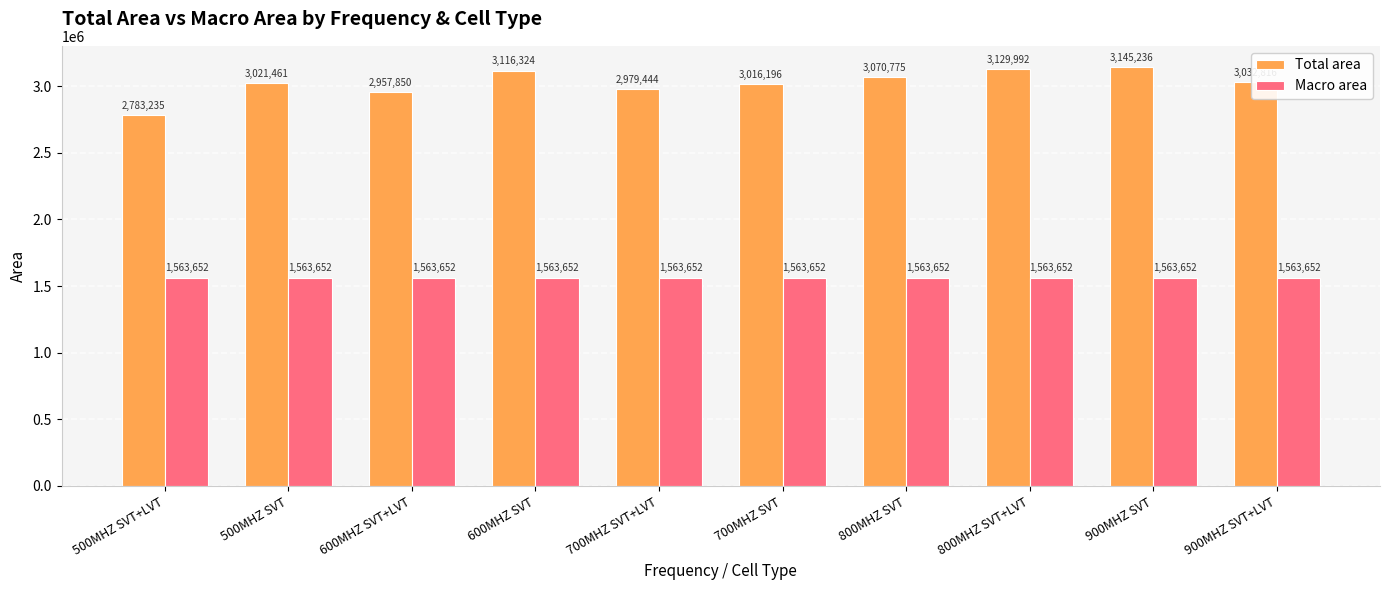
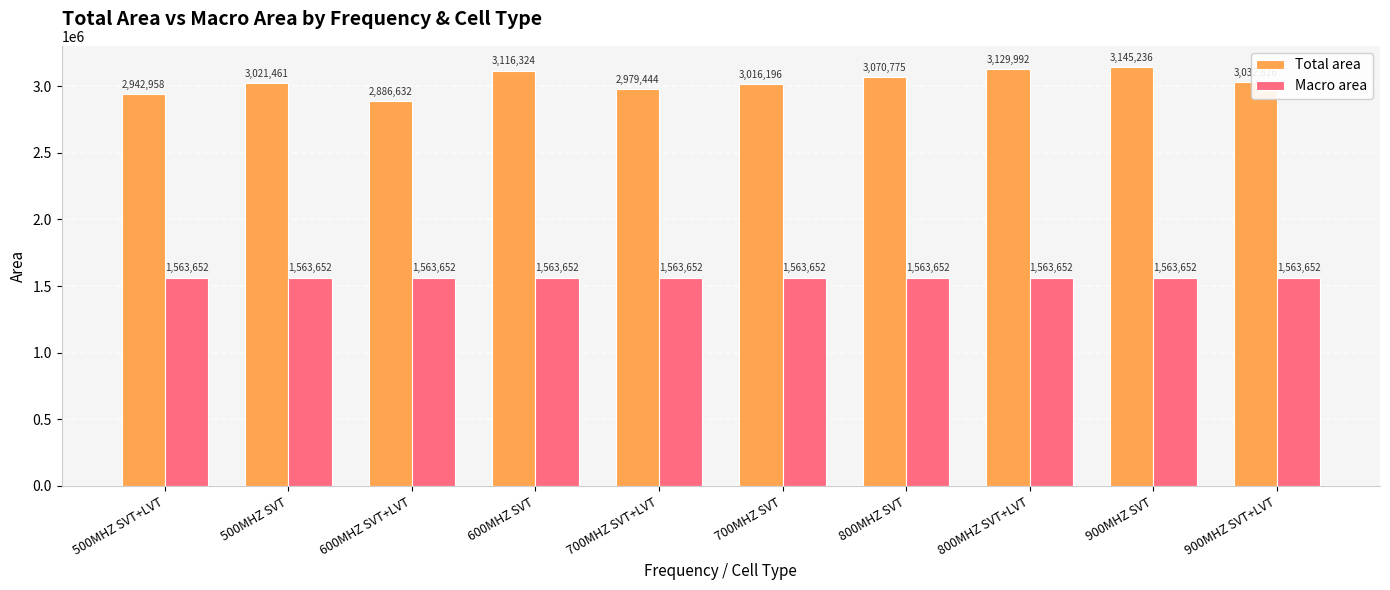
  {
    "Total area": {
-     "500MHZ SVT+LVT": "2,783,235",
+     "500MHZ SVT+LVT": "2,942,958",
      "500MHZ SVT": "3,021,461",
-     "600MHZ SVT+LVT": "2,957,850",
+     "600MHZ SVT+LVT": "2,886,632",
      "600MHZ SVT": "3,116,324",
      "700MHZ SVT+LVT": "2,979,444",
      "700MHZ SVT": "3,016,196",
      "800MHZ SVT": "3,070,775",
      "800MHZ SVT+LVT": "3,129,992",
      "900MHZ SVT": "3,145,236"
    },
    "Macro area": {
      "500MHZ SVT+LVT": "1,563,652",
      "500MHZ SVT": "1,563,652",
      "600MHZ SVT+LVT": "1,563,652",
      "600MHZ SVT": "1,563,652",
      "700MHZ SVT+LVT": "1,563,652",
      "700MHZ SVT": "1,563,652",
      "800MHZ SVT": "1,563,652",
      "800MHZ SVT+LVT": "1,563,652",
      "900MHZ SVT": "1,563,652",
      "900MHZ SVT+LVT": "1,563,652"
    }
  }
